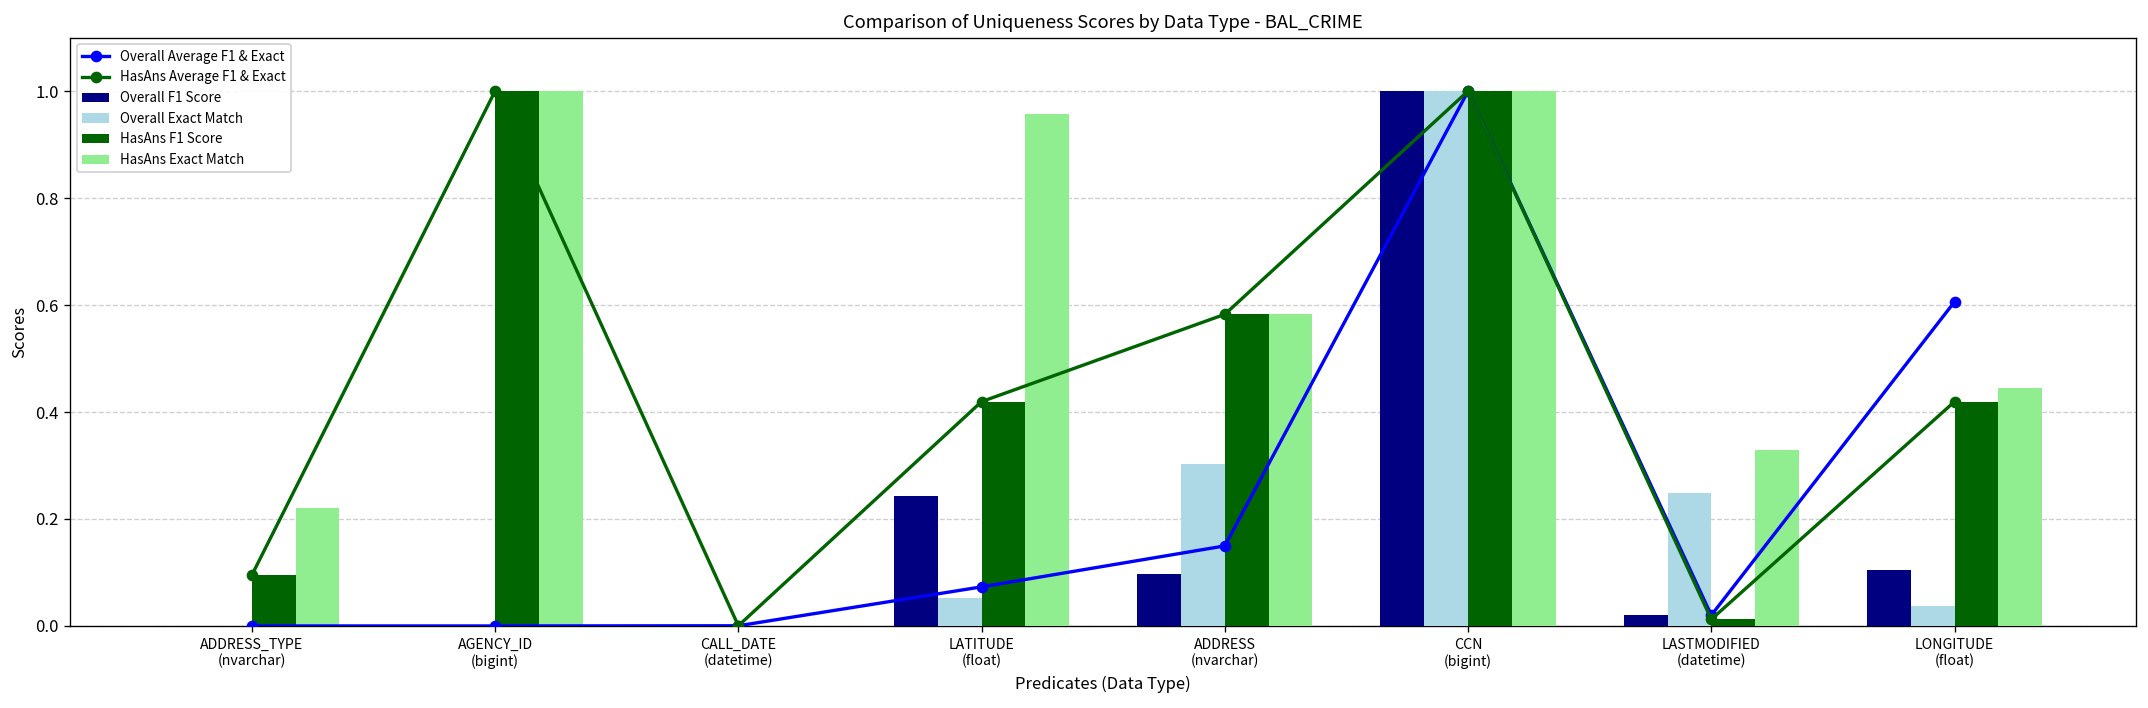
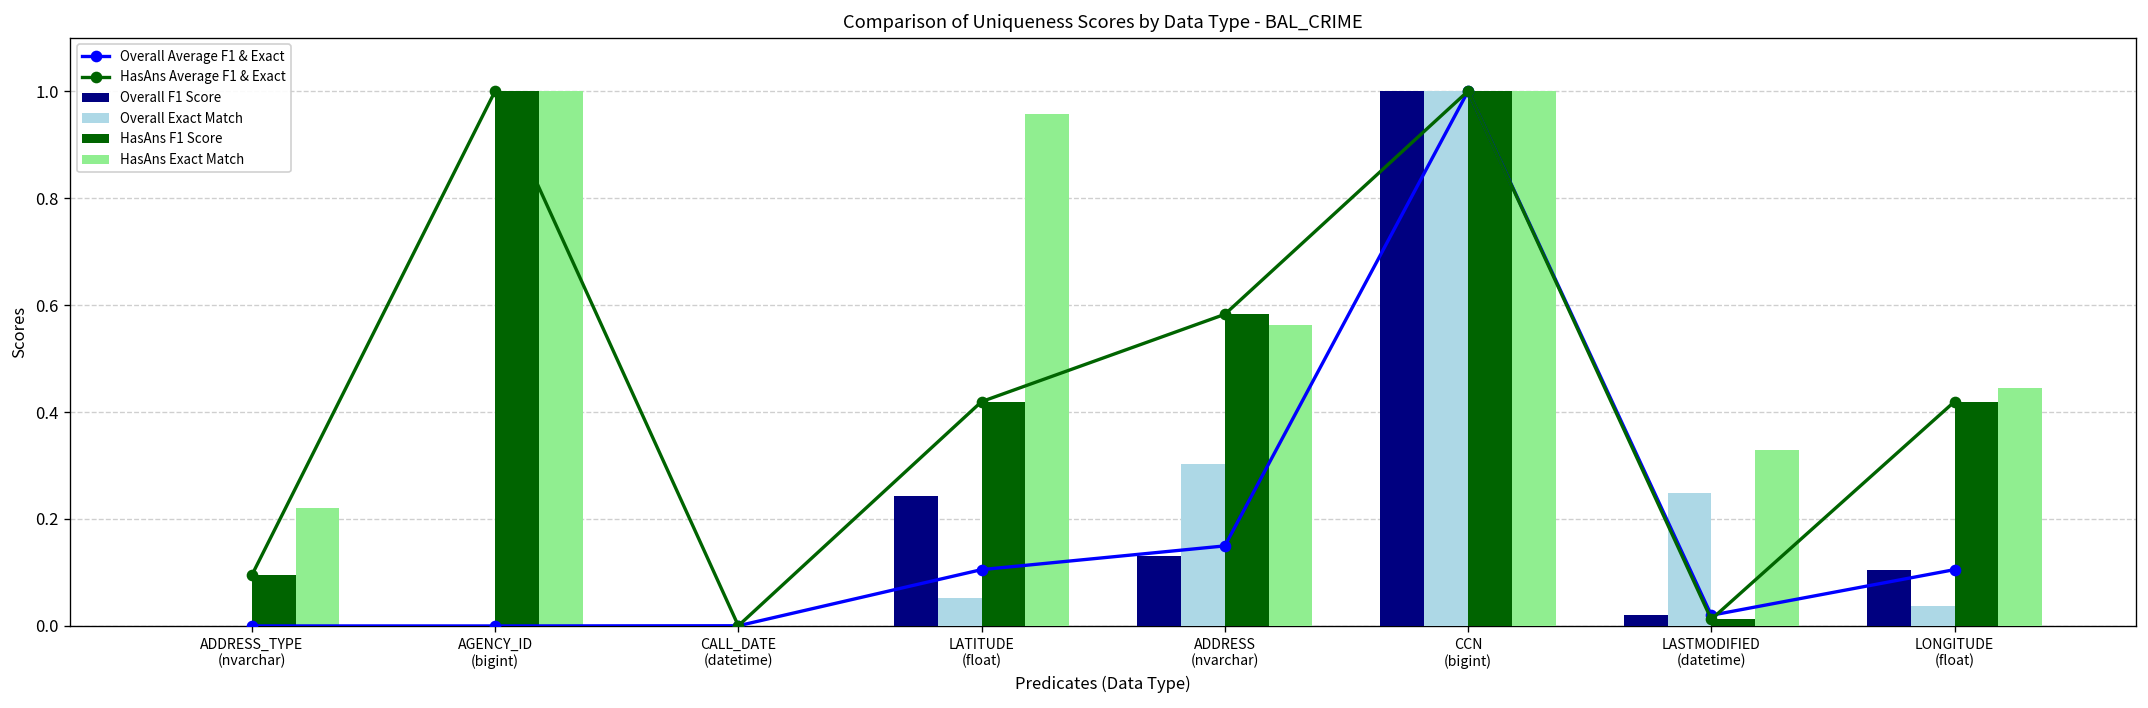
  {
    "Overall Average F1 & Exact": {
      "ADDRESS_TYPE (nvarchar)": 0.00,
      "AGENCY_ID (bigint)": 0.00,
-     "LATITUDE (float)": 0.07,
+     "LATITUDE (float)": 0.11,
      "ADDRESS (nvarchar)": 0.15,
      "LASTMODIFIED (datetime)": 0.02,
-     "LONGITUDE (float)": 0.61
+     "LONGITUDE (float)": 0.11
    },
    "Overall F1 Score": {
      "LATITUDE (float)": 0.24,
-     "ADDRESS (nvarchar)": 0.10,
+     "ADDRESS (nvarchar)": 0.13,
      "CCN (bigint)": 1.00,
      "LASTMODIFIED (datetime)": 0.02,
      "LONGITUDE (float)": 0.11
    },
    "Overall Exact Match": {
      "LATITUDE (float)": 0.05,
      "ADDRESS (nvarchar)": 0.30,
      "CCN (bigint)": 1.00,
      "LASTMODIFIED (datetime)": 0.25,
      "LONGITUDE (float)": 0.04
    },
    "HasAns Exact Match": {
      "ADDRESS_TYPE (nvarchar)": 0.22,
      "AGENCY_ID (bigint)": 1.00,
      "LATITUDE (float)": 0.96,
-     "ADDRESS (nvarchar)": 0.58,
+     "ADDRESS (nvarchar)": 0.56,
      "CCN (bigint)": 1.00,
      "LASTMODIFIED (datetime)": 0.33,
      "LONGITUDE (float)": 0.45
    }
  }
